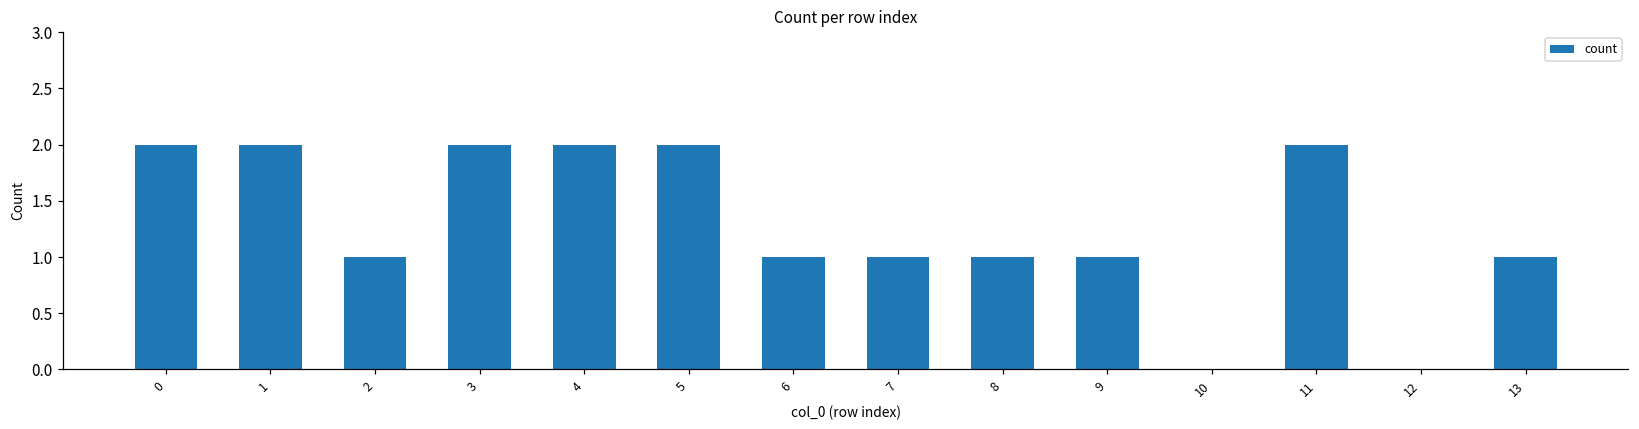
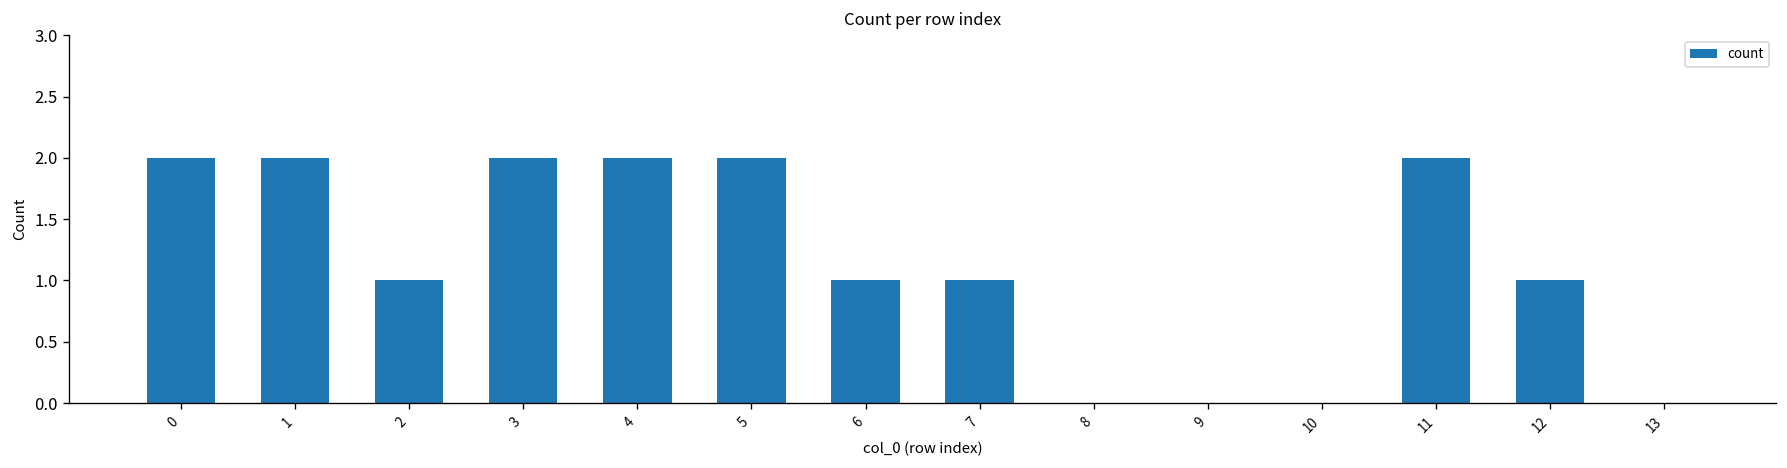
  {
    "0": 2,
    "1": 2,
    "2": 1,
    "3": 2,
    "4": 2,
    "5": 2,
    "6": 1,
    "7": 1,
-   "8": 1,
-   "9": 1,
+   "8": 0,
+   "9": 0,
    "10": 0,
    "11": 2,
-   "12": 0,
-   "13": 1
+   "12": 1,
+   "13": 0
  }
